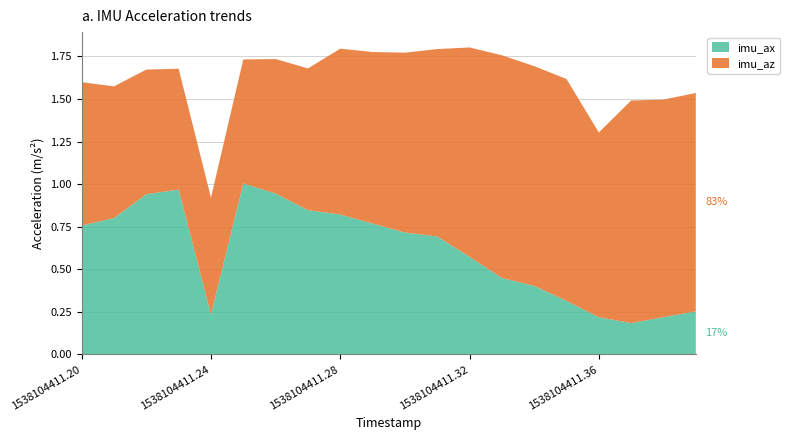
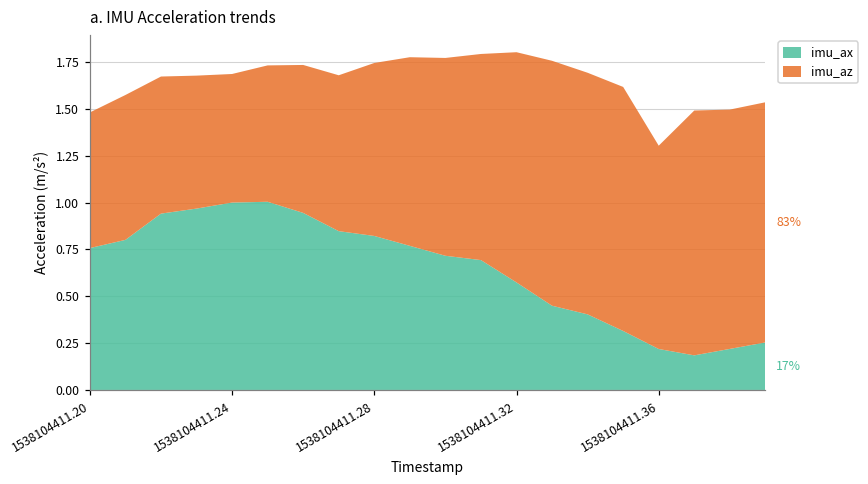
  {
    "imu_ax": {
      "1538104411.20": 0.76,
-     "1538104411.24": 0.23,
+     "1538104411.24": 1.00,
      "1538104411.28": 0.82,
      "1538104411.32": 0.57,
      "1538104411.36": 0.22
    },
    "imu_az": {
-     "1538104411.20": 0.84,
+     "1538104411.20": 0.72,
      "1538104411.24": 0.69,
-     "1538104411.28": 0.97,
+     "1538104411.28": 0.92,
      "1538104411.32": 1.23,
      "1538104411.36": 1.09
    }
  }
